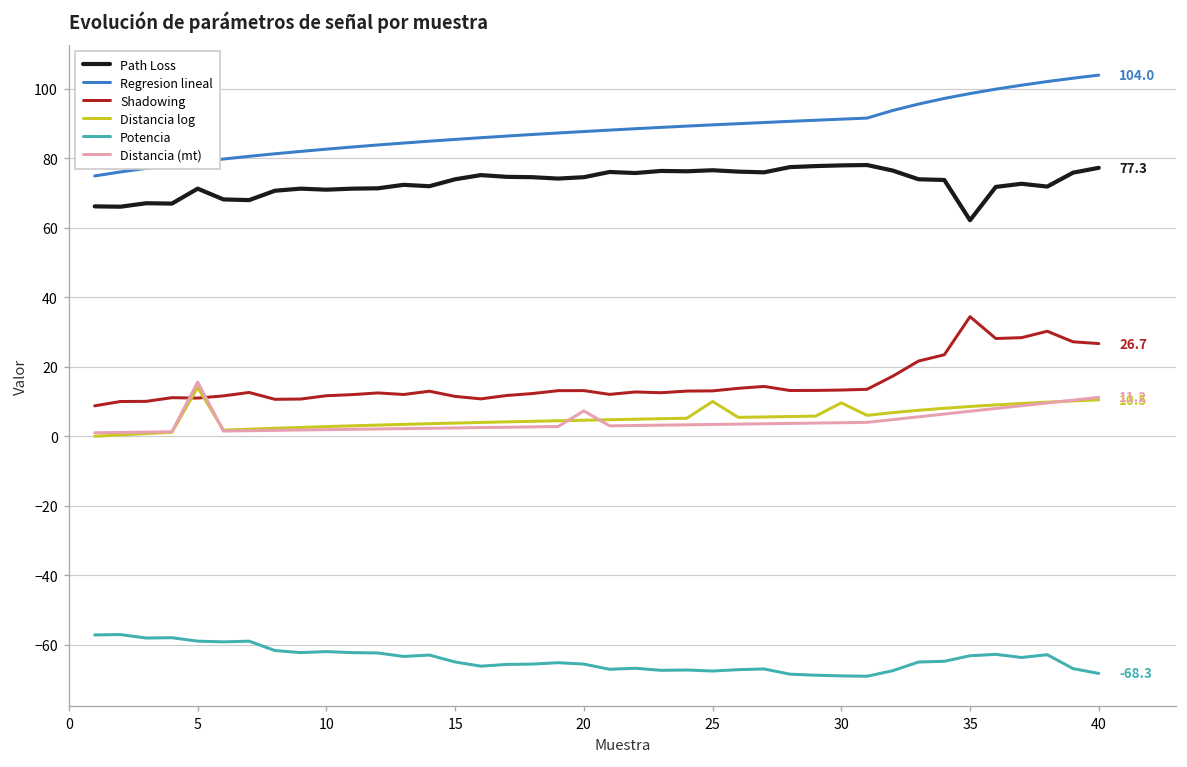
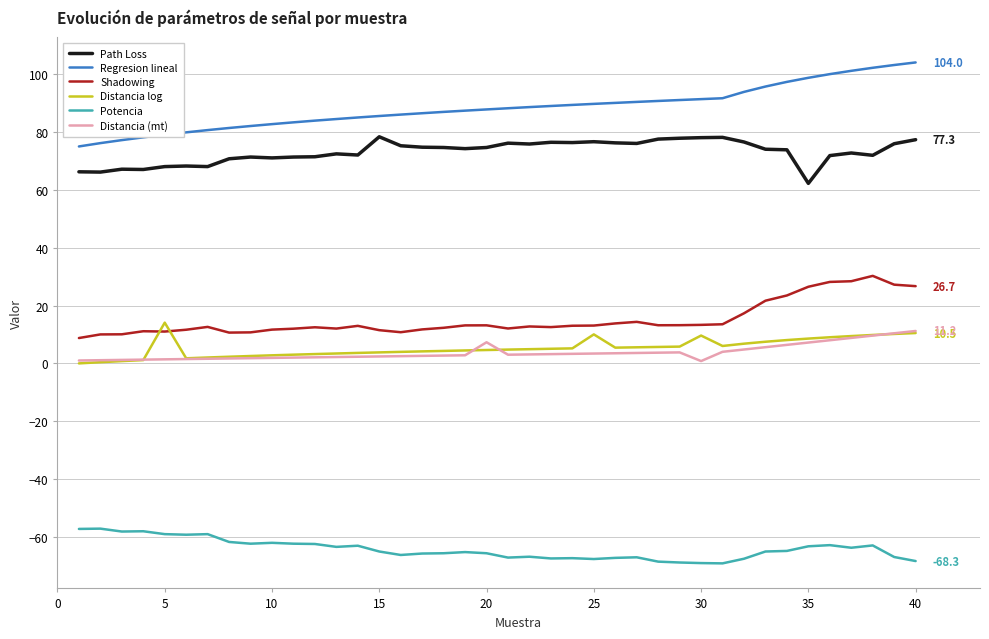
  {
    "Path Loss": {
-     "5": 71,
+     "5": 68,
      "10": 71,
-     "15": 74,
+     "15": 78,
      "20": 75,
      "25": 77,
      "30": 78,
      "35": 62
    },
    "Shadowing": {
      "5": 11,
      "10": 12,
      "15": 11,
      "20": 13,
      "25": 13,
      "30": 13,
-     "35": 34
+     "35": 26
    },
    "Distancia log": {
      "5": 14,
      "10": 3,
      "15": 4,
      "20": 5,
      "25": 10,
      "30": 10,
      "35": 9
    },
    "Distancia (mt)": {
-     "5": 16,
+     "5": 1,
      "10": 2,
      "15": 2,
      "20": 7,
      "25": 3,
-     "30": 4,
+     "30": 1,
      "35": 7
    }
  }
